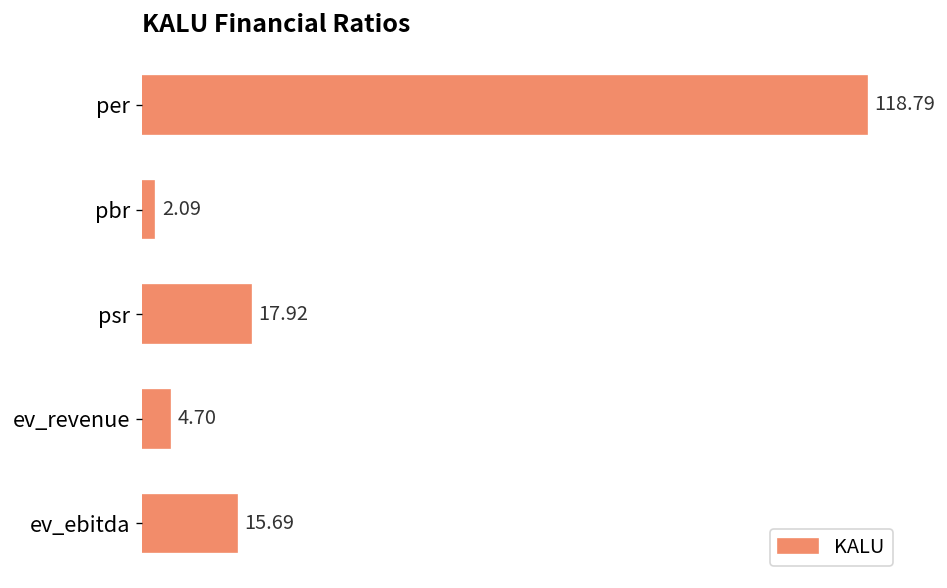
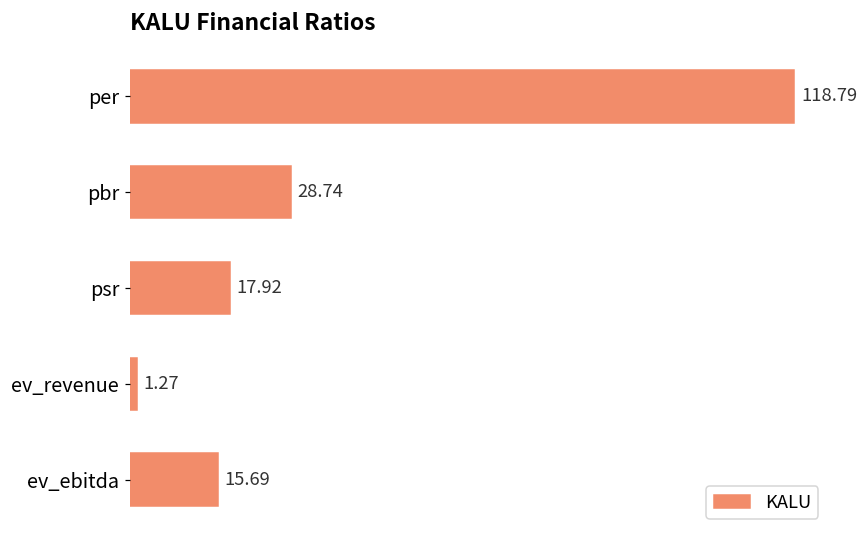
  {
    "per": 118.79,
-   "pbr": 2.09,
+   "pbr": 28.74,
    "psr": 17.92,
-   "ev_revenue": 4.70,
+   "ev_revenue": 1.27,
    "ev_ebitda": 15.69
  }
